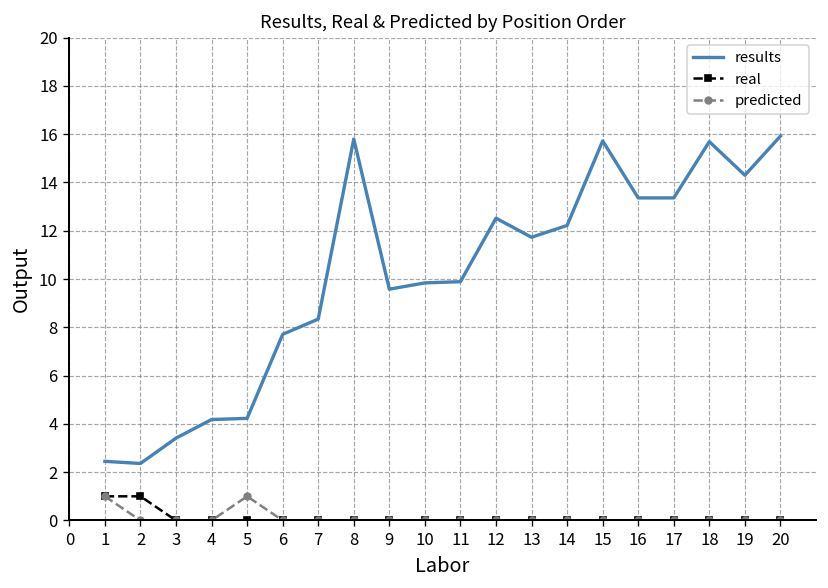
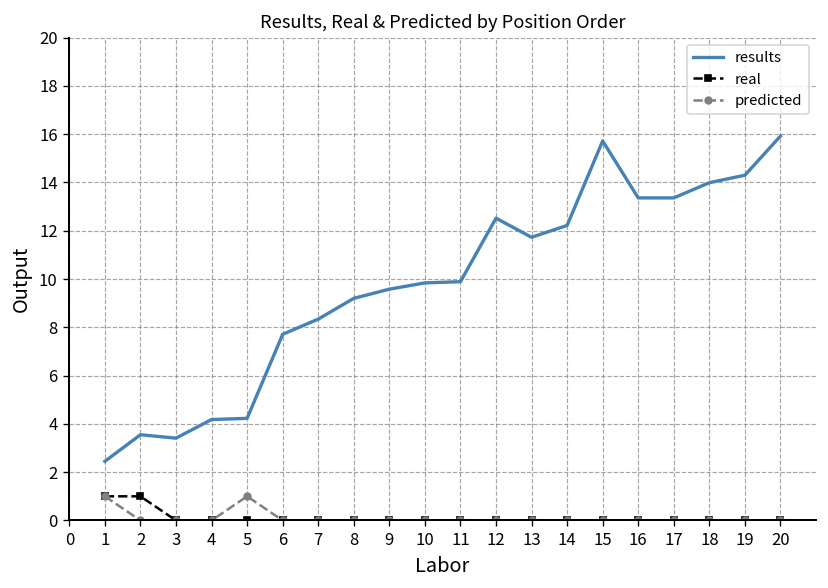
  {
    "results": {
      "1": 2.5,
-     "2": 2.4,
+     "2": 3.6,
      "3": 3.4,
      "4": 4.2,
      "5": 4.2,
      "6": 7.7,
      "7": 8.3,
-     "8": 15.8,
+     "8": 9.2,
      "9": 9.6,
      "10": 9.8,
      "11": 9.9,
      "12": 12.5,
      "13": 11.7,
      "14": 12.2,
      "15": 15.7,
      "16": 13.4,
      "17": 13.4,
-     "18": 15.7,
+     "18": 14.0,
      "19": 14.3,
      "20": 15.9
    },
    "real": {
      "2": 1.0,
      "5": 0.0
    },
    "predicted": {
      "2": 0.0,
      "5": 1.0
    }
  }
